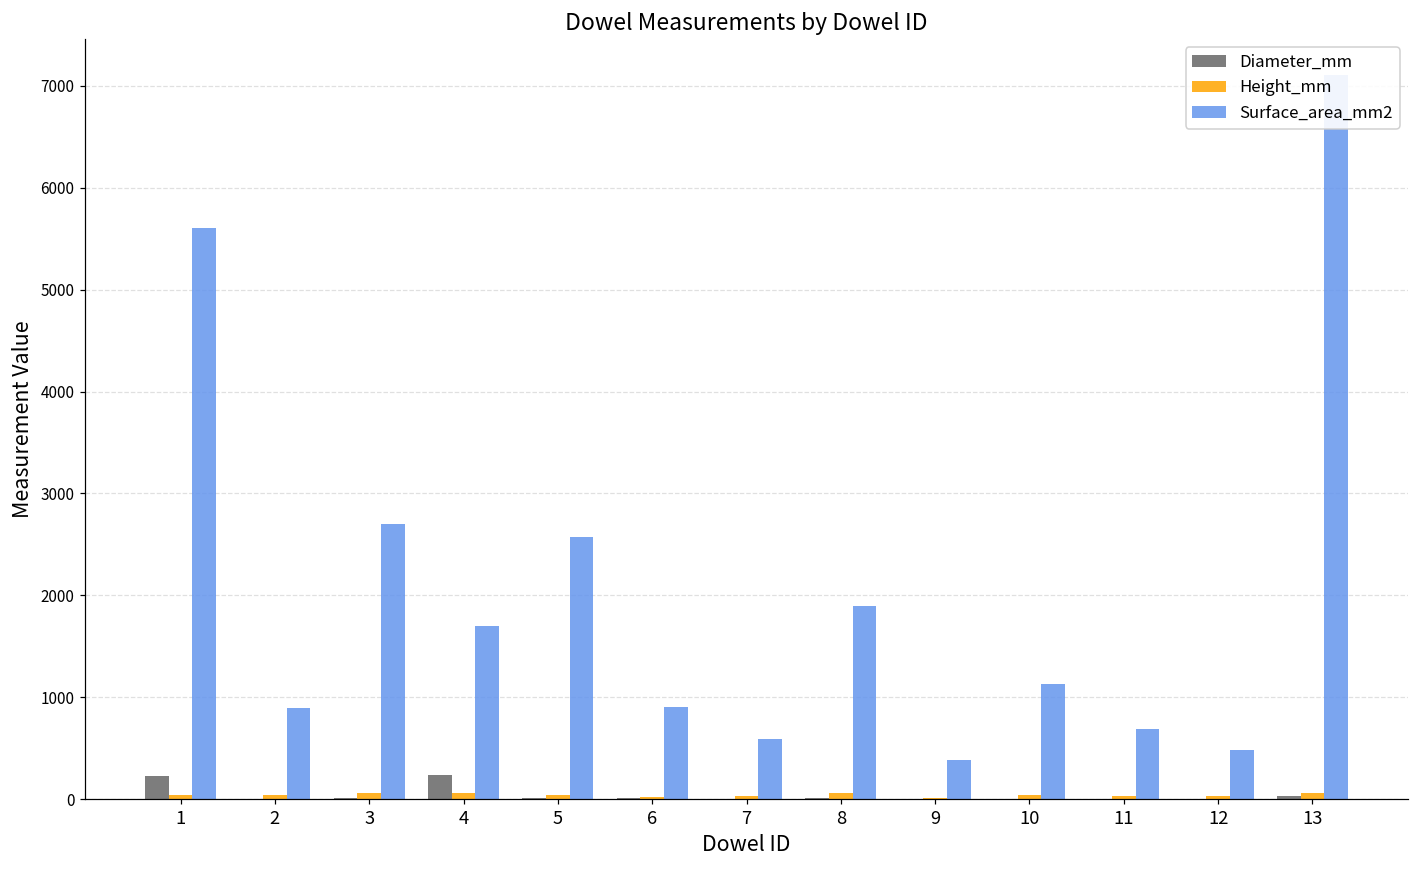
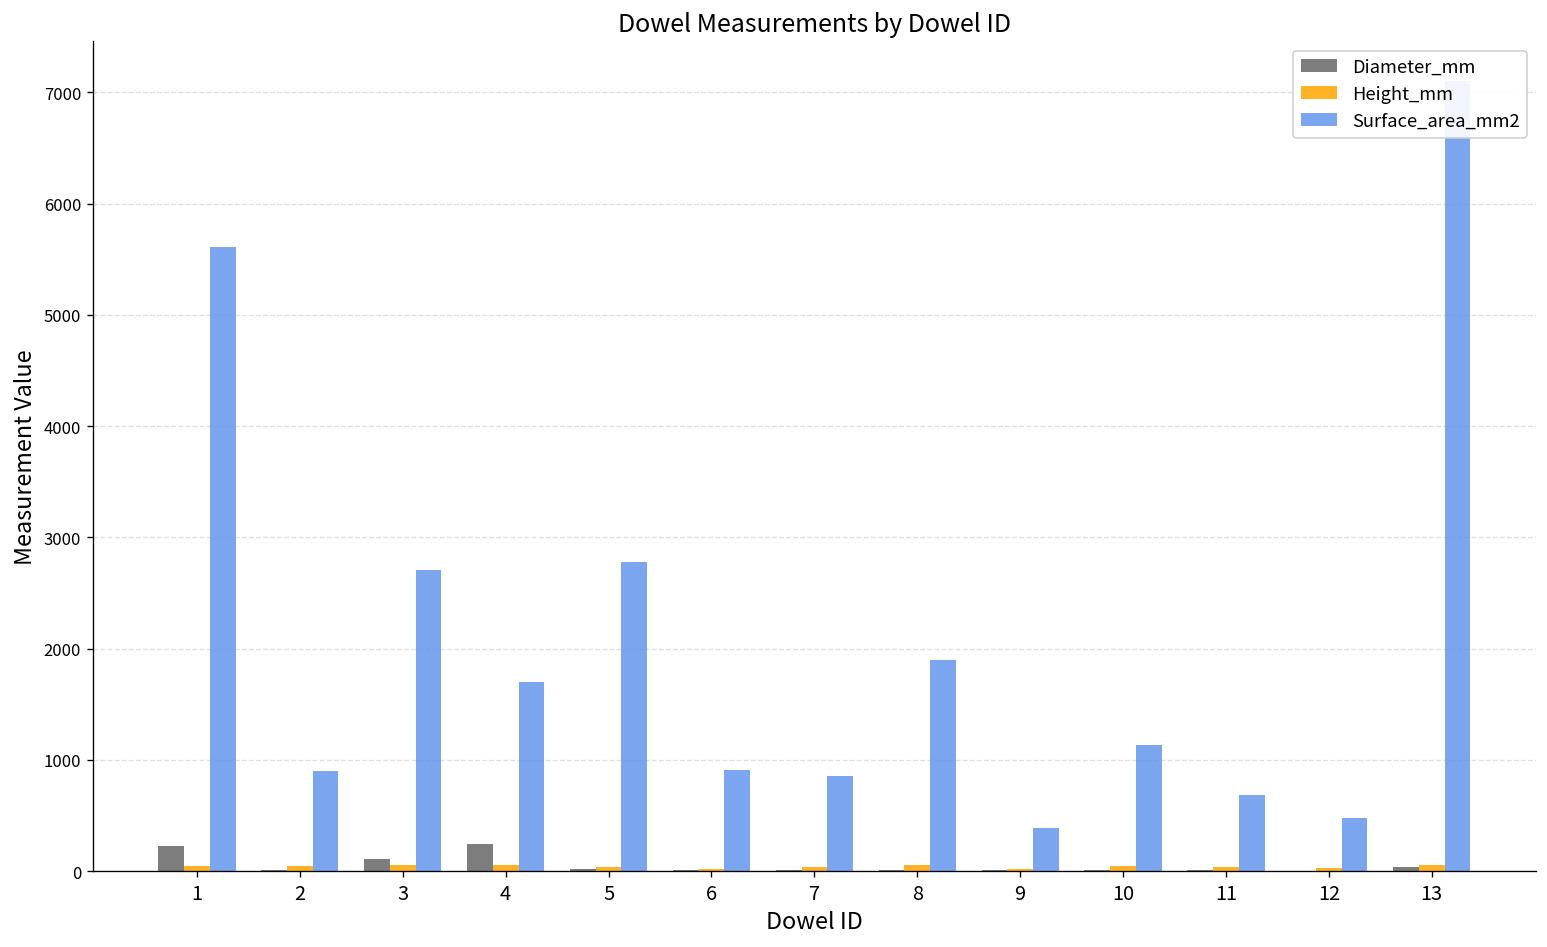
  {
    "Diameter_mm": {
      "1": 200,
-     "3": 0,
+     "3": 100,
      "4": 200,
      "13": 0
    },
    "Height_mm": {
      "1": 0,
      "2": 0,
      "3": 100,
      "4": 100,
      "5": 0,
      "7": 0,
      "8": 100,
      "10": 0,
      "11": 0,
      "12": 0,
      "13": 100
    },
    "Surface_area_mm2": {
      "1": 5600,
      "2": 900,
      "3": 2700,
      "4": 1700,
-     "5": 2600,
+     "5": 2800,
      "6": 900,
-     "7": 600,
+     "7": 900,
      "8": 1900,
      "9": 400,
      "10": 1100,
      "11": 700,
      "12": 500
    }
  }
